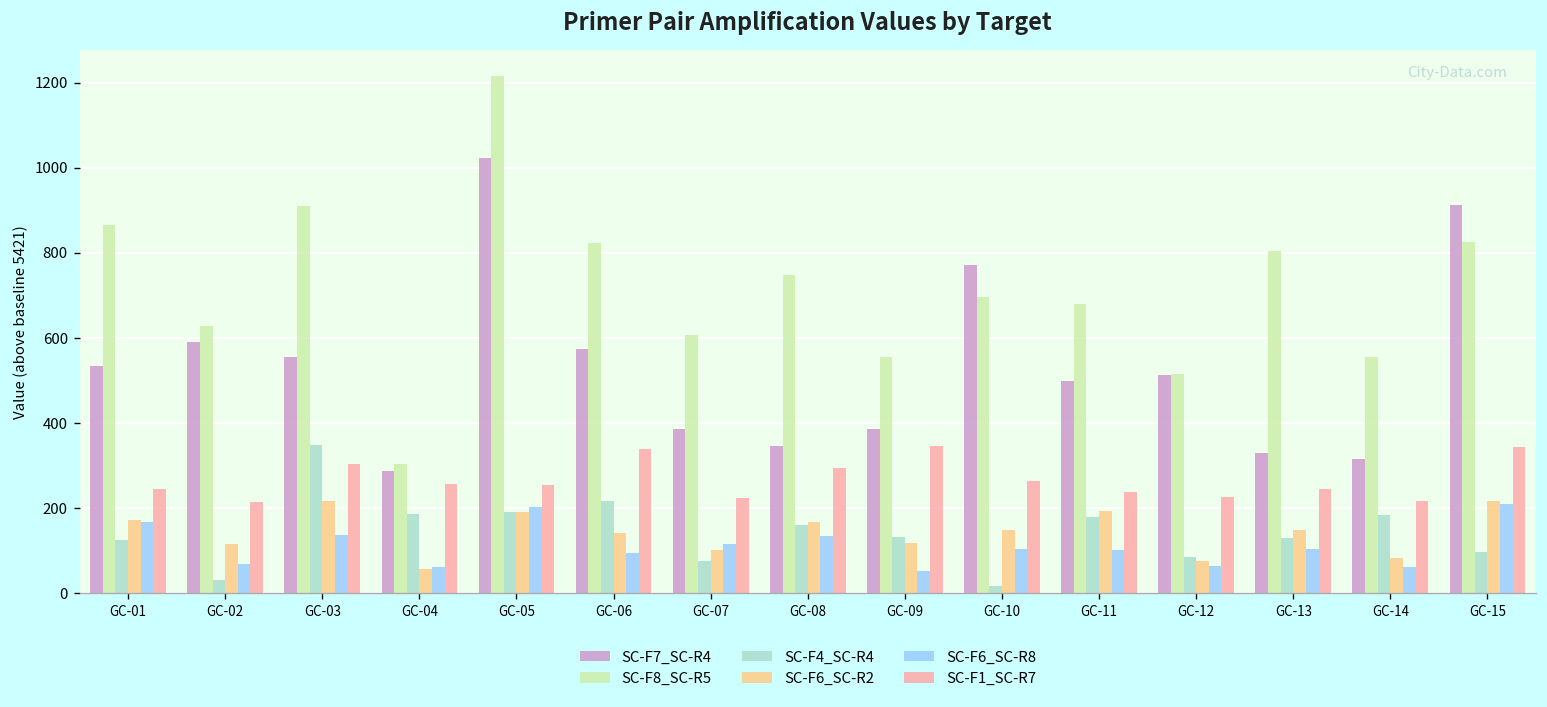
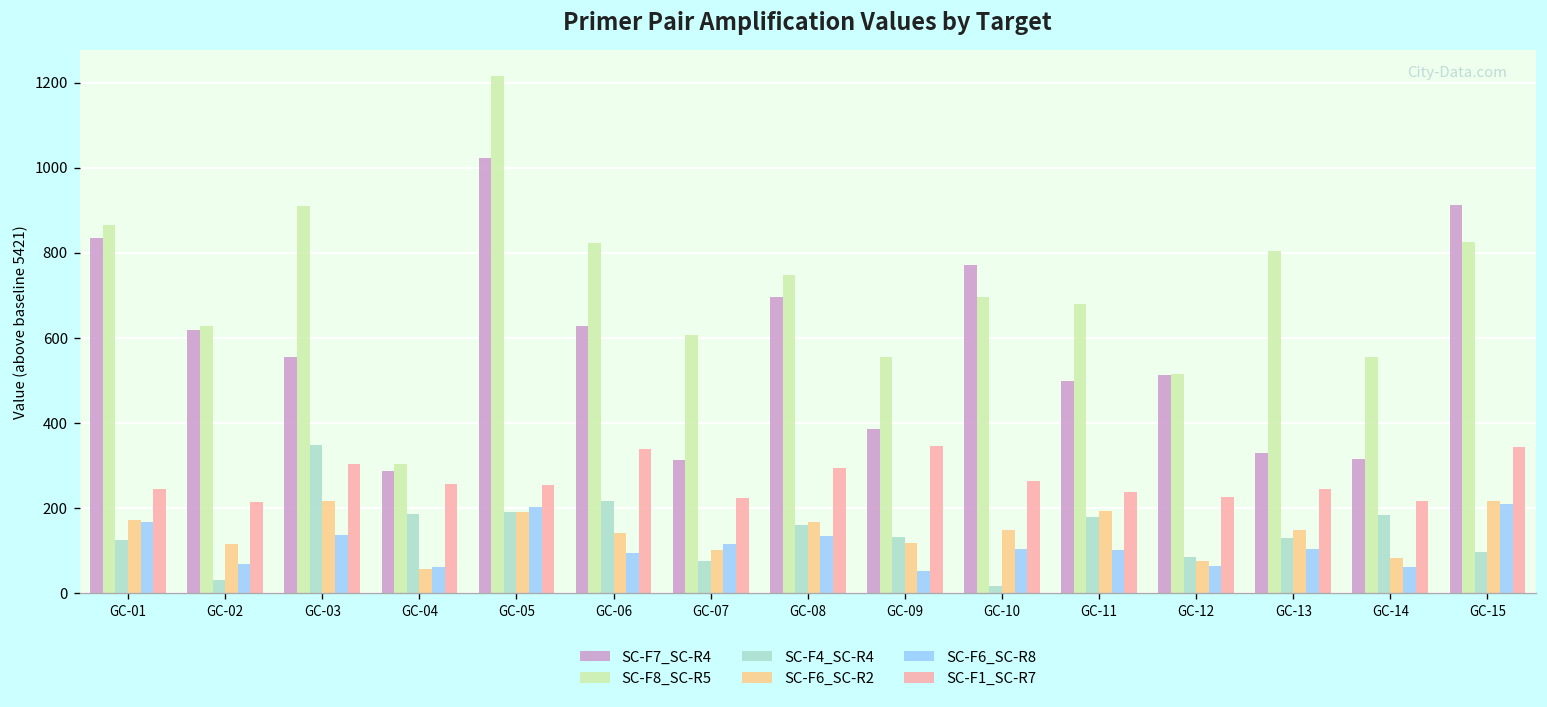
  {
    "SC-F7_SC-R4": {
-     "GC-01": 530,
-     "GC-02": 590,
+     "GC-01": 840,
+     "GC-02": 620,
      "GC-03": 560,
      "GC-04": 290,
      "GC-05": 1020,
-     "GC-06": 570,
-     "GC-07": 390,
-     "GC-08": 350,
+     "GC-06": 630,
+     "GC-07": 310,
+     "GC-08": 700,
      "GC-09": 390,
      "GC-10": 770,
      "GC-11": 500,
      "GC-12": 510,
      "GC-13": 330,
      "GC-14": 320,
      "GC-15": 910
    }
  }
